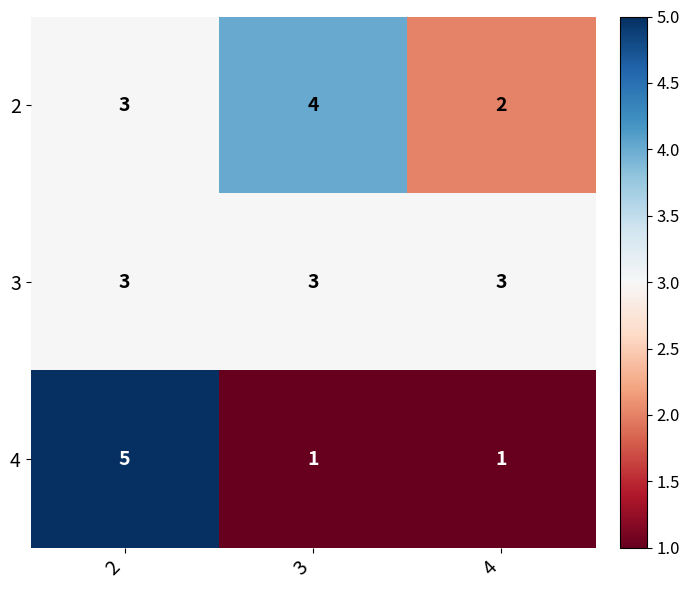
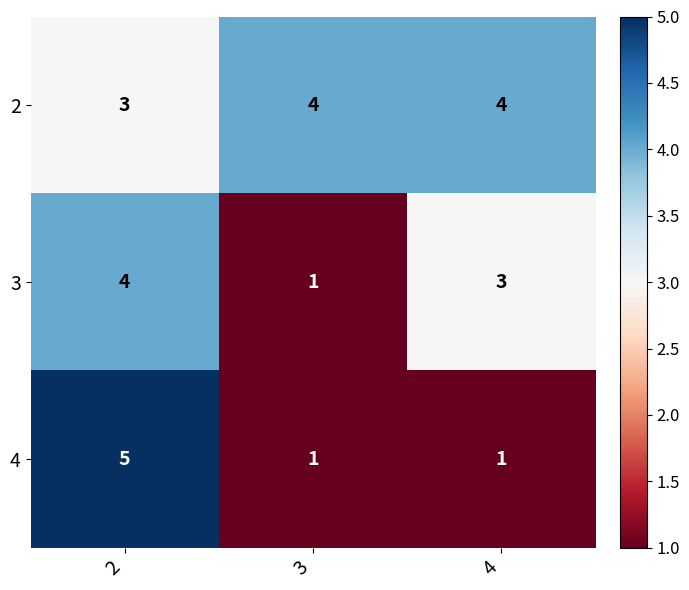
  {
    "2": {
      "2": 3,
      "3": 4,
-     "4": 2
+     "4": 4
    },
    "3": {
-     "2": 3,
-     "3": 3,
+     "2": 4,
+     "3": 1,
      "4": 3
    },
    "4": {
      "2": 5,
      "3": 1,
      "4": 1
    }
  }
